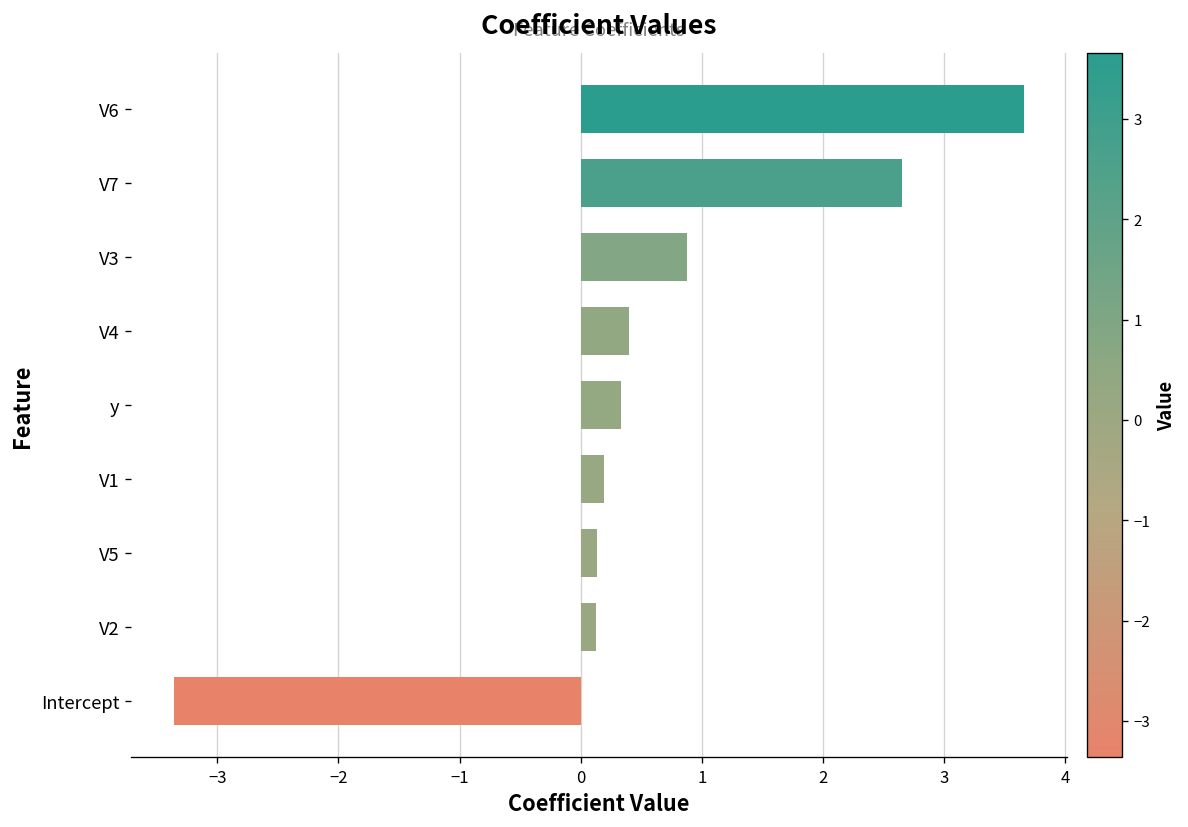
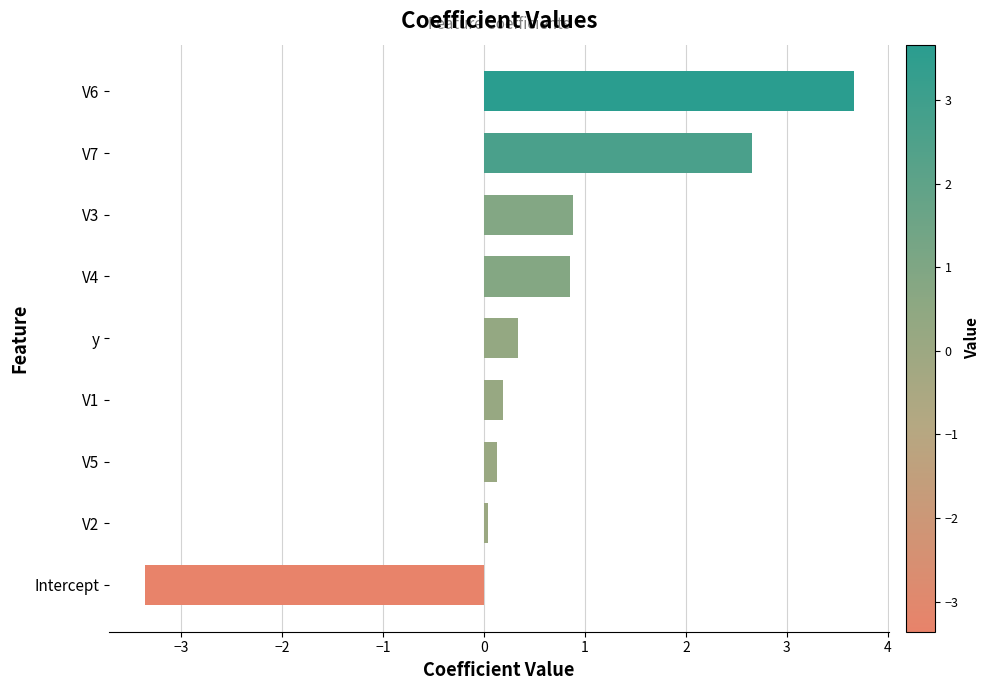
  {
    "V6": 3.66,
    "V7": 2.65,
    "V3": 0.88,
-   "V4": 0.40,
+   "V4": 0.85,
    "y": 0.34,
    "V1": 0.19,
    "V5": 0.13,
-   "V2": 0.13,
+   "V2": 0.04,
    "Intercept": -3.36
  }
